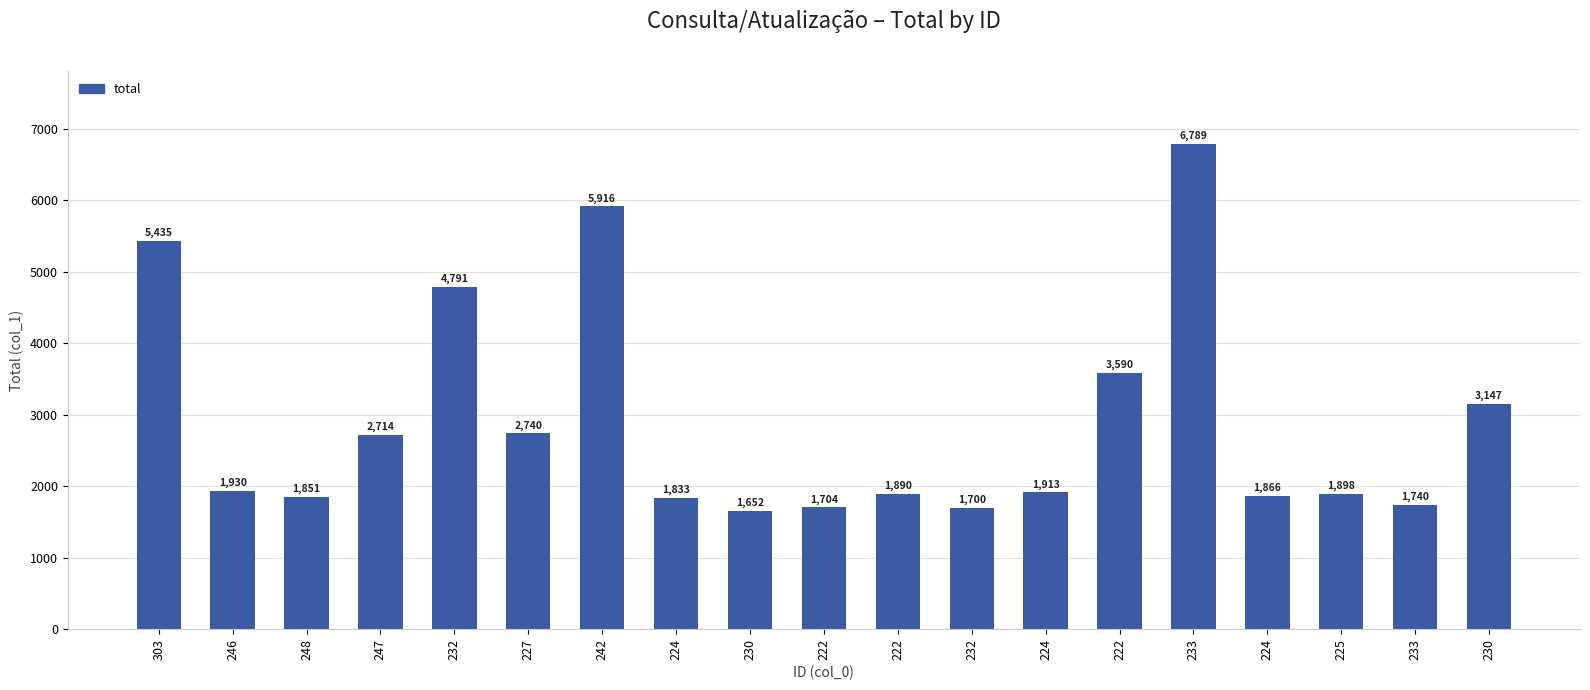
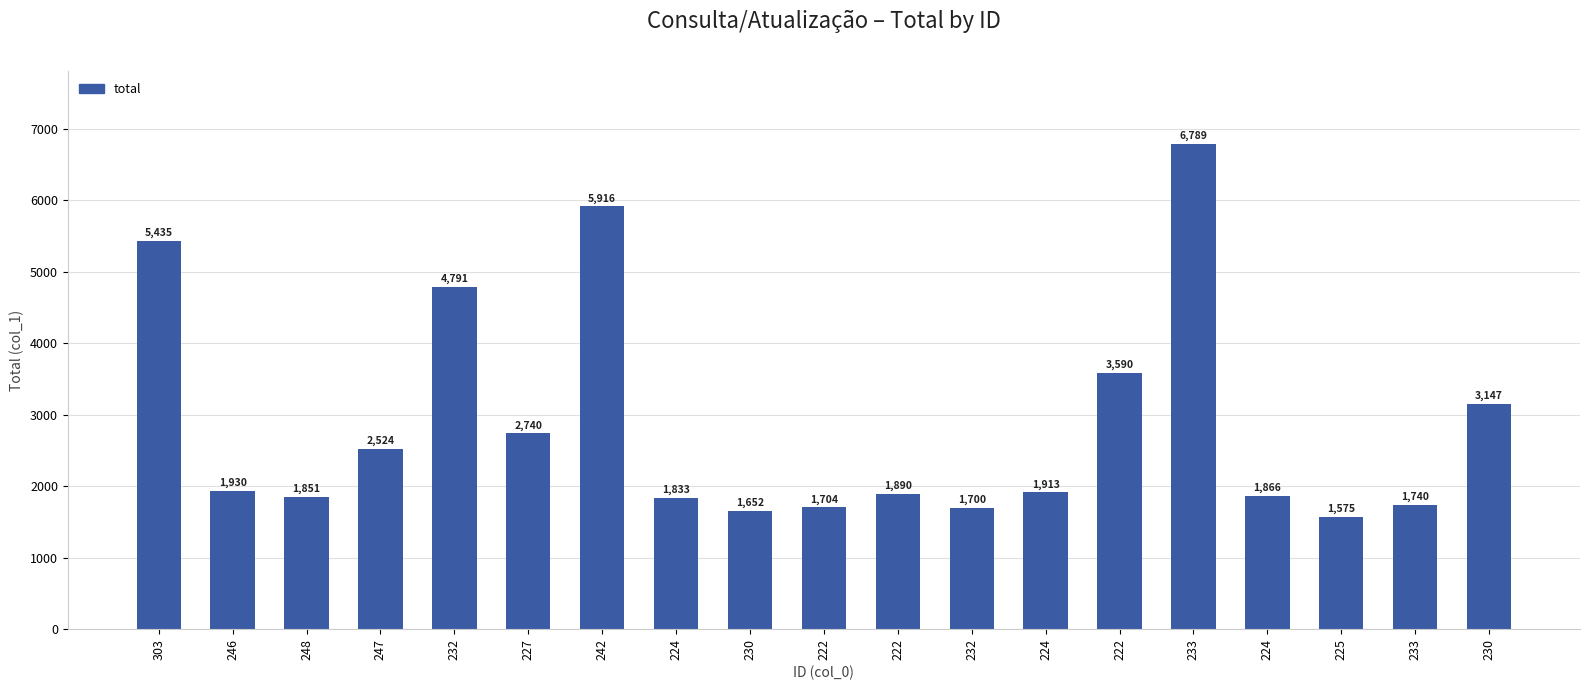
  {
    "303": "5,435",
    "246": "1,930",
    "248": "1,851",
-   "247": "2,714",
+   "247": "2,524",
    "227": "2,740",
    "242": "5,916",
-   "225": "1,898"
+   "225": "1,575"
  }
